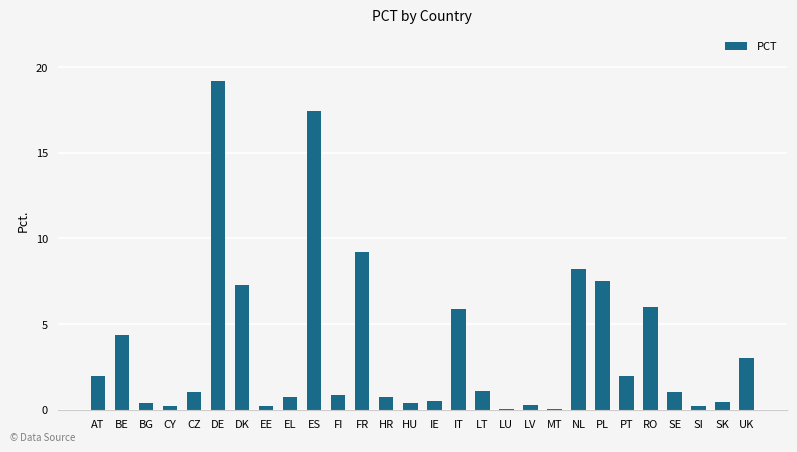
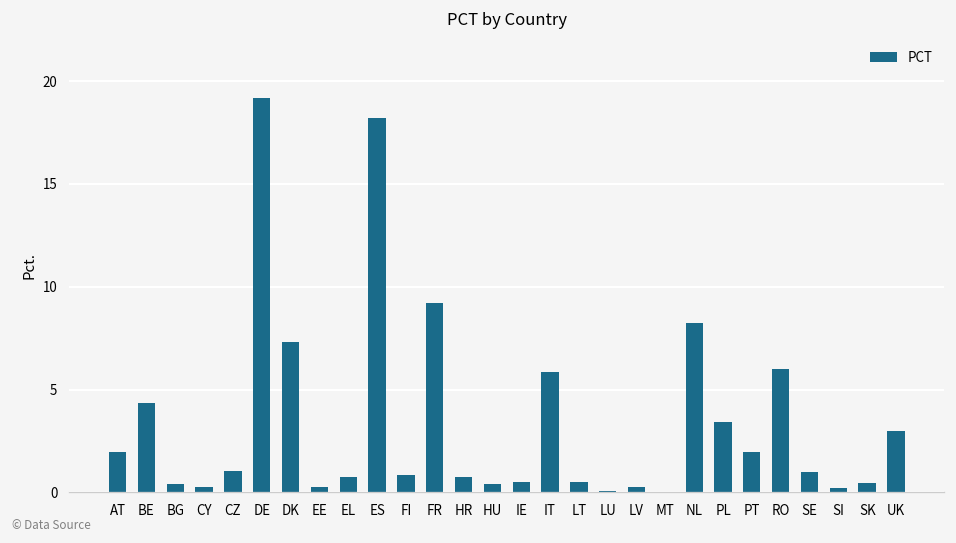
  {
    "AT": 2.0,
    "BE": 4.3,
    "BG": 0.4,
    "CY": 0.2,
    "CZ": 1.1,
    "DE": 19.2,
    "DK": 7.3,
    "EE": 0.2,
    "EL": 0.7,
-   "ES": 17.4,
+   "ES": 18.2,
    "FI": 0.9,
    "FR": 9.2,
    "HR": 0.8,
    "HU": 0.4,
    "IE": 0.5,
    "IT": 5.9,
-   "LT": 1.1,
+   "LT": 0.5,
    "LV": 0.3,
    "NL": 8.2,
-   "PL": 7.5,
+   "PL": 3.4,
    "PT": 2.0,
    "RO": 6.0,
    "SE": 1.0,
    "SI": 0.2,
    "SK": 0.4,
    "UK": 3.0
  }
